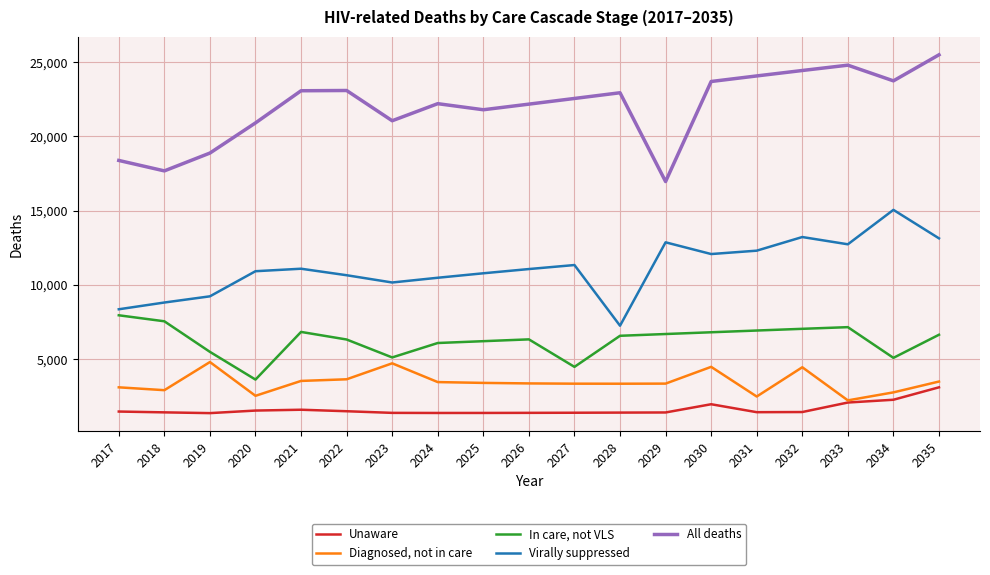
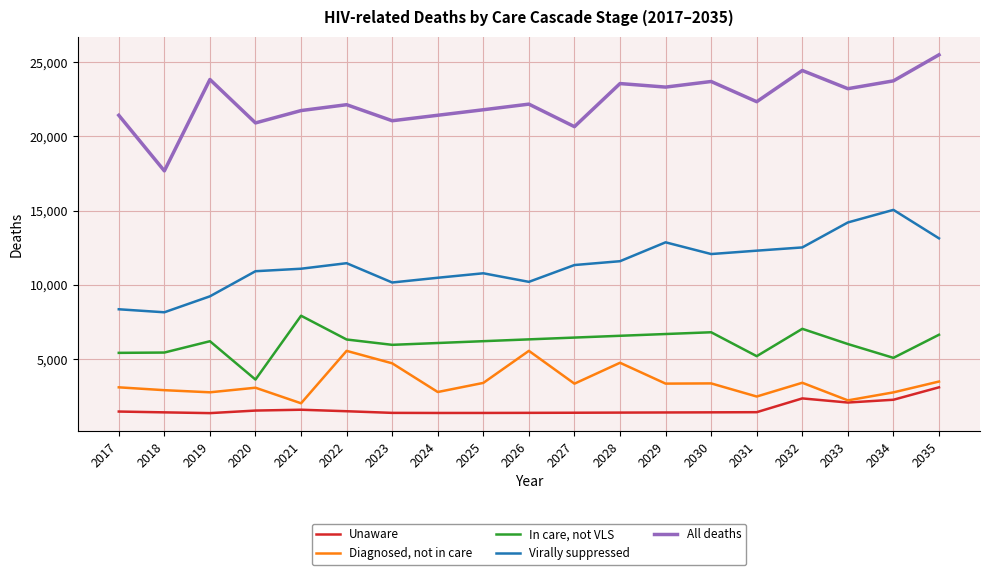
  {
    "Unaware": {
      "2017": "1,500",
      "2018": "1,400",
      "2019": "1,400",
      "2020": "1,500",
      "2021": "1,600",
      "2022": "1,500",
      "2023": "1,400",
      "2024": "1,400",
      "2025": "1,400",
      "2026": "1,400",
      "2027": "1,400",
      "2028": "1,400",
      "2029": "1,400",
-     "2030": "2,000",
+     "2030": "1,400",
      "2031": "1,400",
-     "2032": "1,400",
+     "2032": "2,400",
      "2034": "2,300",
      "2035": "3,100"
    },
    "Diagnosed, not in care": {
      "2017": "3,100",
      "2018": "2,900",
-     "2019": "4,800",
-     "2020": "2,500",
-     "2021": "3,500",
-     "2022": "3,700",
+     "2019": "2,800",
+     "2020": "3,100",
+     "2021": "2,000",
+     "2022": "5,600",
      "2023": "4,700",
-     "2024": "3,500",
+     "2024": "2,800",
      "2025": "3,400",
-     "2026": "3,400",
+     "2026": "5,600",
      "2027": "3,400",
-     "2028": "3,400",
+     "2028": "4,800",
      "2029": "3,400",
-     "2030": "4,500",
+     "2030": "3,400",
      "2031": "2,500",
-     "2032": "4,500",
+     "2032": "3,400",
      "2034": "2,800",
      "2035": "3,500"
    },
    "In care, not VLS": {
-     "2017": "8,000",
-     "2018": "7,600",
-     "2019": "5,500",
+     "2017": "5,400",
+     "2018": "5,500",
+     "2019": "6,200",
      "2020": "3,600",
-     "2021": "6,800",
+     "2021": "7,900",
      "2022": "6,300",
-     "2023": "5,100",
+     "2023": "6,000",
      "2024": "6,100",
      "2025": "6,200",
      "2026": "6,300",
-     "2027": "4,500",
+     "2027": "6,500",
      "2028": "6,600",
      "2029": "6,700",
      "2030": "6,800",
-     "2031": "6,900",
+     "2031": "5,200",
      "2032": "7,000",
-     "2033": "7,200",
+     "2033": "6,000",
      "2034": "5,100",
      "2035": "6,600"
    },
    "Virally suppressed": {
      "2017": "8,400",
-     "2018": "8,800",
+     "2018": "8,200",
      "2019": "9,200",
      "2020": "10,900",
      "2021": "11,100",
-     "2022": "10,700",
+     "2022": "11,500",
      "2023": "10,200",
      "2024": "10,500",
      "2025": "10,800",
-     "2026": "11,100",
+     "2026": "10,200",
      "2027": "11,300",
-     "2028": "7,300",
+     "2028": "11,600",
      "2029": "12,900",
      "2030": "12,100",
      "2031": "12,300",
-     "2032": "13,200",
-     "2033": "12,700",
+     "2032": "12,500",
+     "2033": "14,200",
      "2034": "15,100",
      "2035": "13,100"
    },
    "All deaths": {
-     "2017": "18,400",
+     "2017": "21,400",
      "2018": "17,700",
-     "2019": "18,900",
+     "2019": "23,800",
      "2020": "20,900",
-     "2021": "23,100",
-     "2022": "23,100",
+     "2021": "21,700",
+     "2022": "22,100",
      "2023": "21,100",
-     "2024": "22,200",
+     "2024": "21,400",
      "2025": "21,800",
      "2026": "22,200",
-     "2027": "22,600",
-     "2028": "22,900",
-     "2029": "17,000",
+     "2027": "20,700",
+     "2028": "23,600",
+     "2029": "23,300",
      "2030": "23,700",
-     "2031": "24,100",
+     "2031": "22,300",
      "2032": "24,400",
-     "2033": "24,800",
+     "2033": "23,200",
      "2034": "23,700",
      "2035": "25,500"
    }
  }
